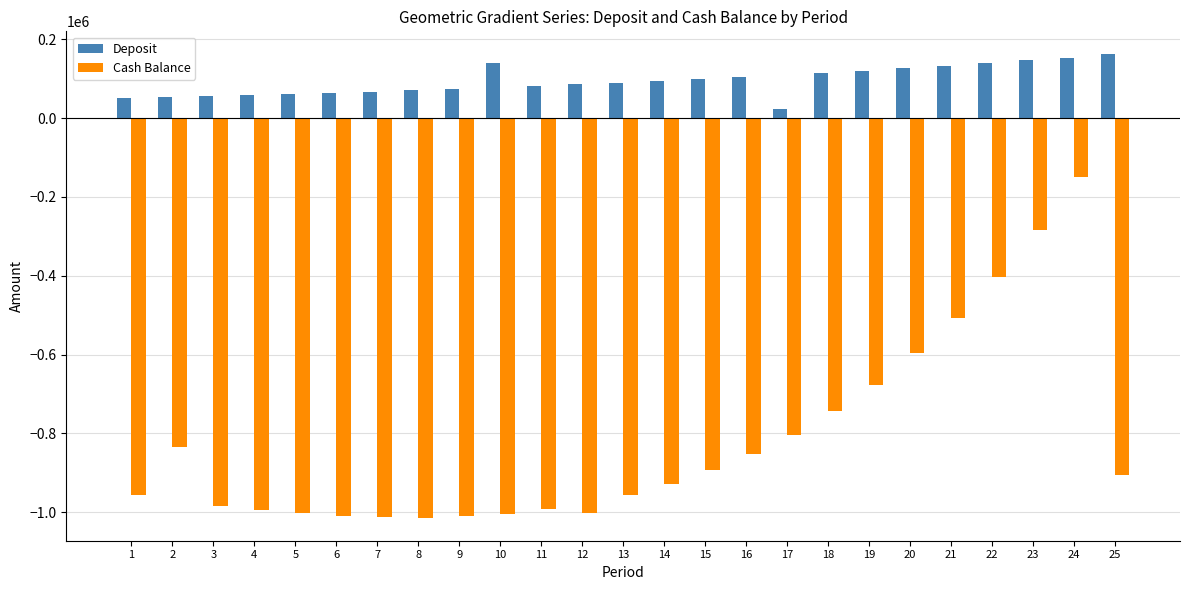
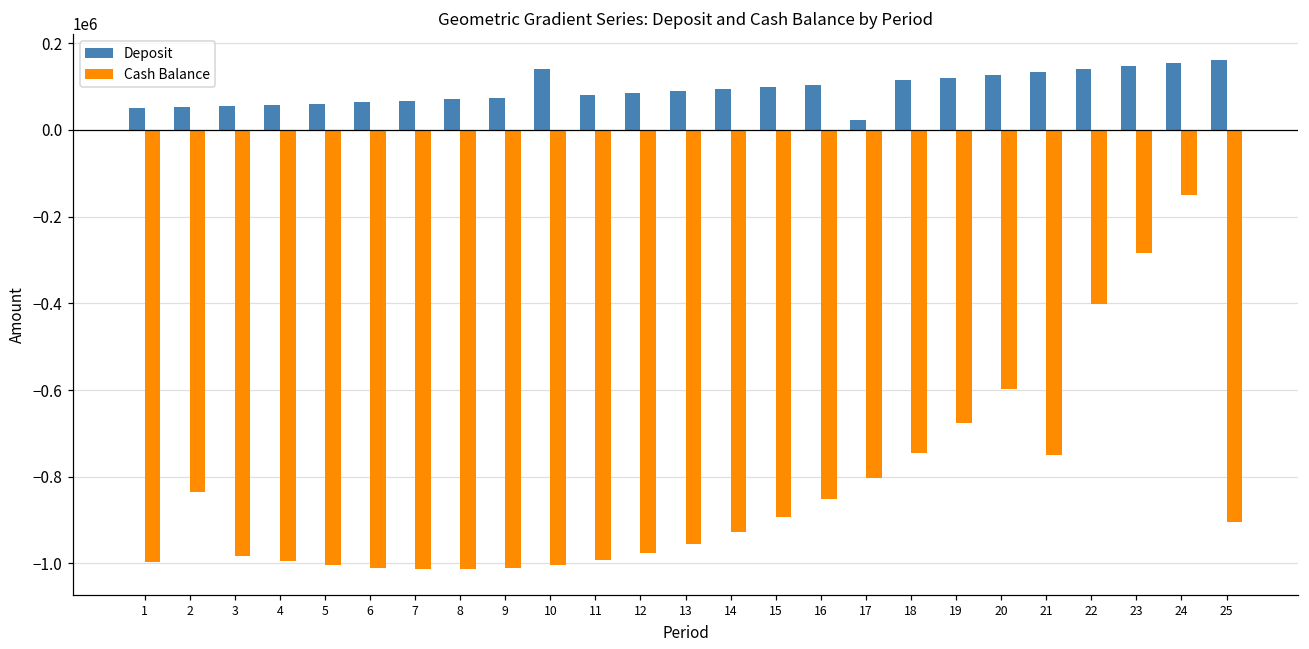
  {
    "Deposit": {
      "1": 50000,
      "2": 50000,
      "3": 60000,
      "4": 60000,
      "5": 60000,
      "6": 60000,
      "7": 70000,
      "8": 70000,
      "9": 70000,
      "10": 140000,
      "11": 80000,
      "12": 90000,
      "13": 90000,
      "14": 90000,
      "15": 100000,
      "16": 100000,
      "17": 20000,
      "18": 110000,
      "19": 120000,
      "20": 130000,
      "21": 130000,
      "22": 140000,
      "23": 150000,
      "24": 150000,
      "25": 160000
    },
    "Cash Balance": {
-     "1": -960000,
+     "1": -1000000,
      "2": -830000,
      "3": -980000,
      "4": -990000,
      "5": -1000000,
      "6": -1010000,
      "7": -1010000,
      "8": -1010000,
      "9": -1010000,
      "10": -1000000,
      "11": -990000,
-     "12": -1000000,
+     "12": -980000,
      "13": -960000,
      "14": -930000,
      "15": -890000,
      "16": -850000,
      "17": -800000,
      "18": -740000,
      "19": -680000,
      "20": -600000,
-     "21": -510000,
+     "21": -750000,
      "22": -400000,
      "23": -280000,
      "24": -150000,
      "25": -910000
    }
  }
